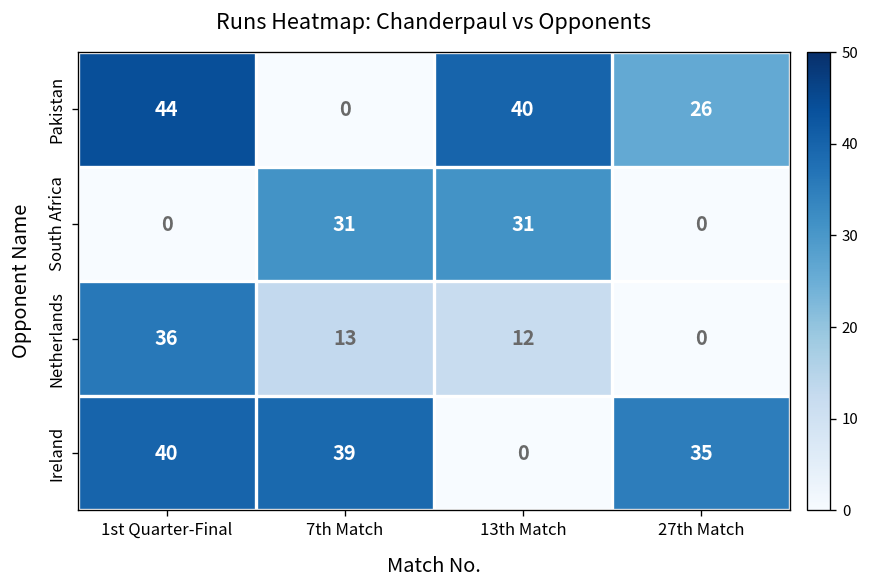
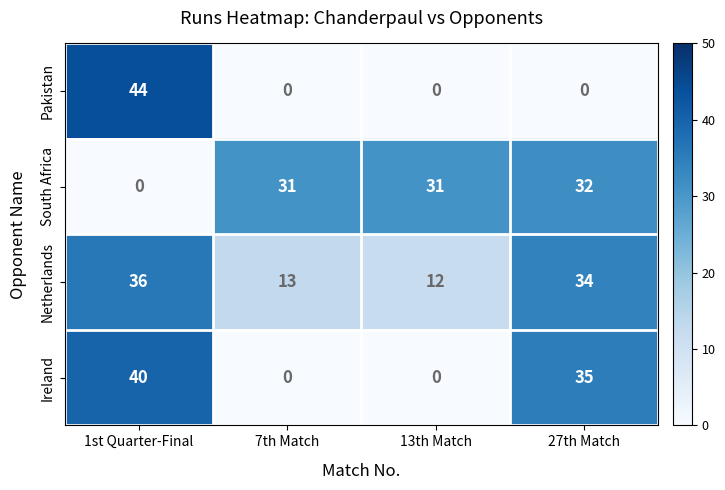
  {
    "Pakistan": {
      "1st Quarter-Final": 44,
      "7th Match": 0,
-     "13th Match": 40,
-     "27th Match": 26
+     "13th Match": 0,
+     "27th Match": 0
    },
    "South Africa": {
      "1st Quarter-Final": 0,
      "7th Match": 31,
      "13th Match": 31,
-     "27th Match": 0
+     "27th Match": 32
    },
    "Netherlands": {
      "1st Quarter-Final": 36,
      "7th Match": 13,
      "13th Match": 12,
-     "27th Match": 0
+     "27th Match": 34
    },
    "Ireland": {
      "1st Quarter-Final": 40,
-     "7th Match": 39,
+     "7th Match": 0,
      "13th Match": 0,
      "27th Match": 35
    }
  }
